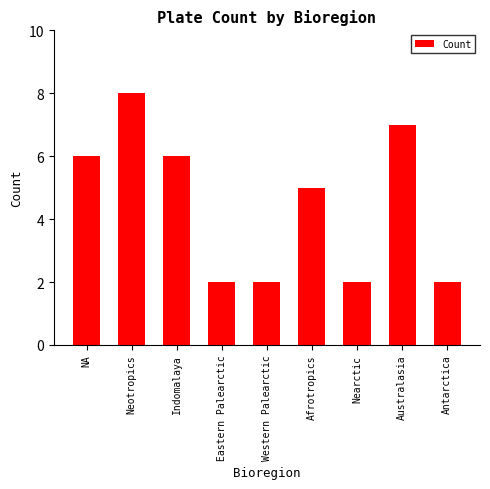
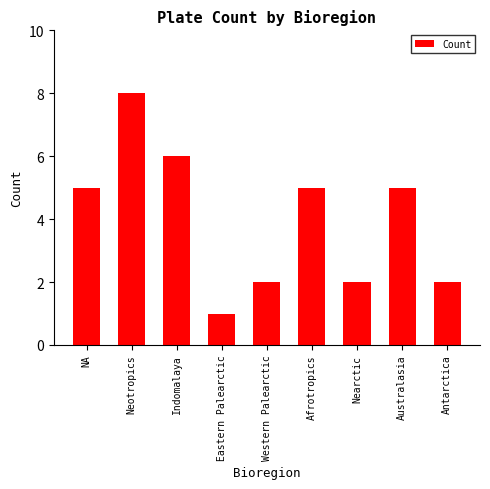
  {
-   "NA": 6,
+   "NA": 5,
    "Neotropics": 8,
    "Indomalaya": 6,
-   "Eastern Palearctic": 2,
+   "Eastern Palearctic": 1,
    "Western Palearctic": 2,
    "Afrotropics": 5,
    "Nearctic": 2,
-   "Australasia": 7,
+   "Australasia": 5,
    "Antarctica": 2
  }
